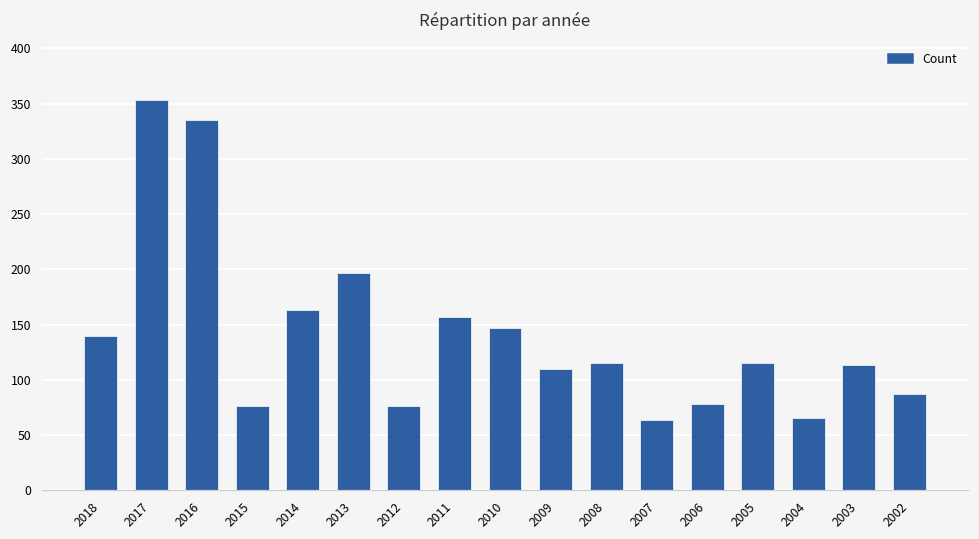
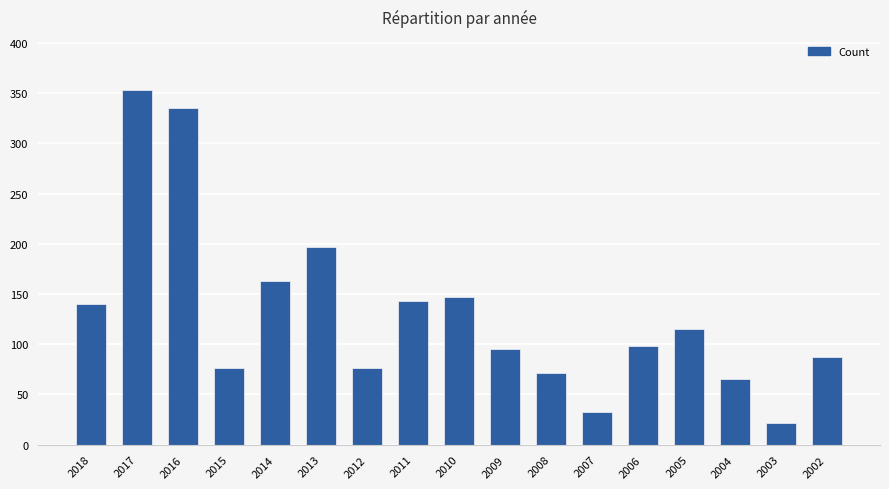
  {
    "2018": 140,
    "2017": 353,
    "2016": 335,
    "2015": 76,
    "2014": 163,
    "2013": 197,
    "2012": 76,
-   "2011": 157,
+   "2011": 143,
    "2010": 147,
-   "2009": 110,
-   "2008": 115,
-   "2007": 64,
-   "2006": 78,
+   "2009": 95,
+   "2008": 71,
+   "2007": 33,
+   "2006": 98,
    "2005": 115,
    "2004": 65,
-   "2003": 113,
+   "2003": 22,
    "2002": 87
  }
